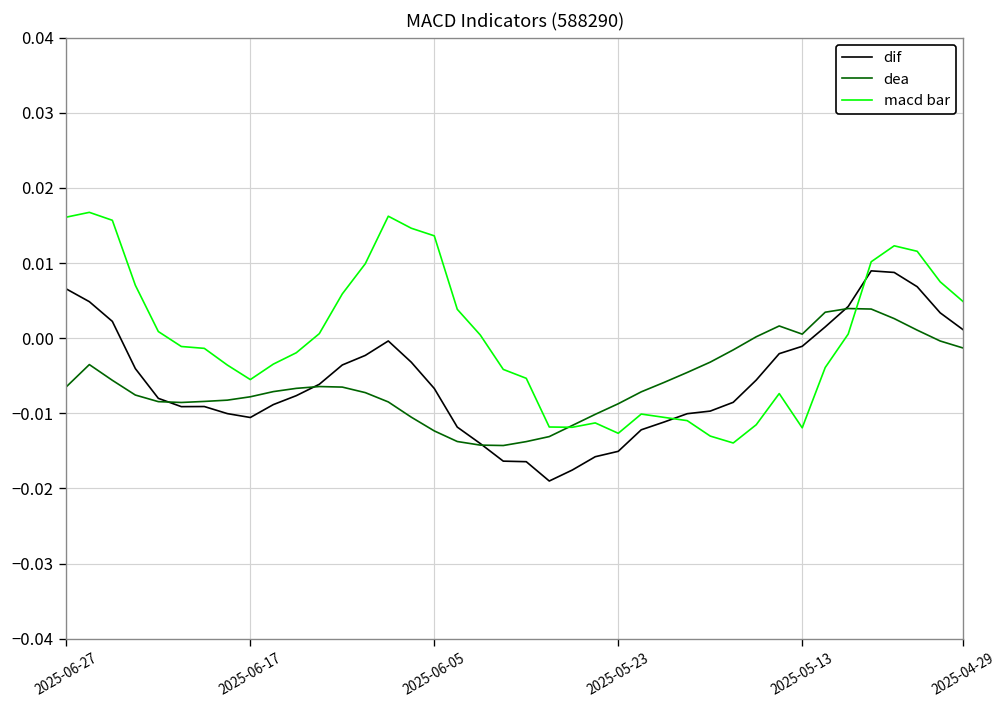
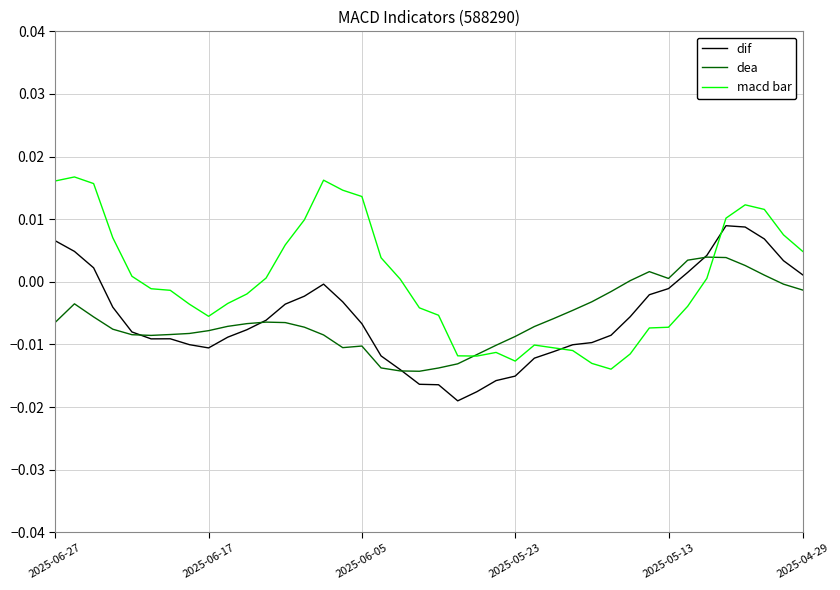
  {
    "dif": {
      "2025-06-27": 0.007,
      "2025-06-17": -0.011,
      "2025-06-05": -0.007,
      "2025-05-23": -0.015,
      "2025-05-13": -0.001,
      "2025-04-29": 0.001
    },
    "dea": {
      "2025-06-27": -0.006,
      "2025-06-17": -0.008,
-     "2025-06-05": -0.012,
+     "2025-06-05": -0.010,
      "2025-05-23": -0.009,
      "2025-05-13": 0.001,
      "2025-04-29": -0.001
    },
    "macd bar": {
      "2025-06-27": 0.016,
      "2025-06-17": -0.006,
      "2025-06-05": 0.014,
      "2025-05-23": -0.013,
-     "2025-05-13": -0.012,
+     "2025-05-13": -0.007,
      "2025-04-29": 0.005
    }
  }
